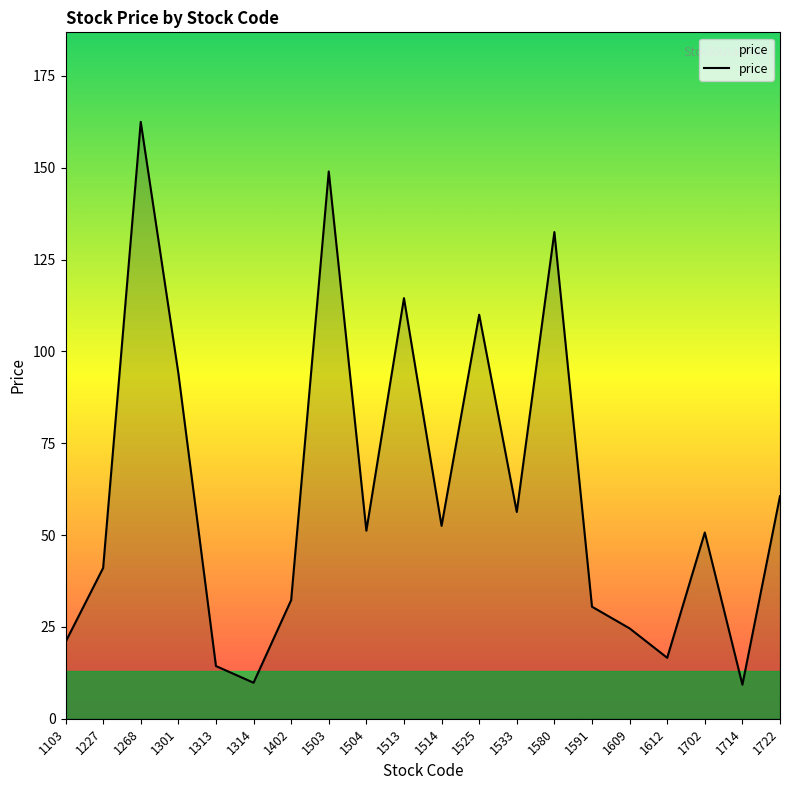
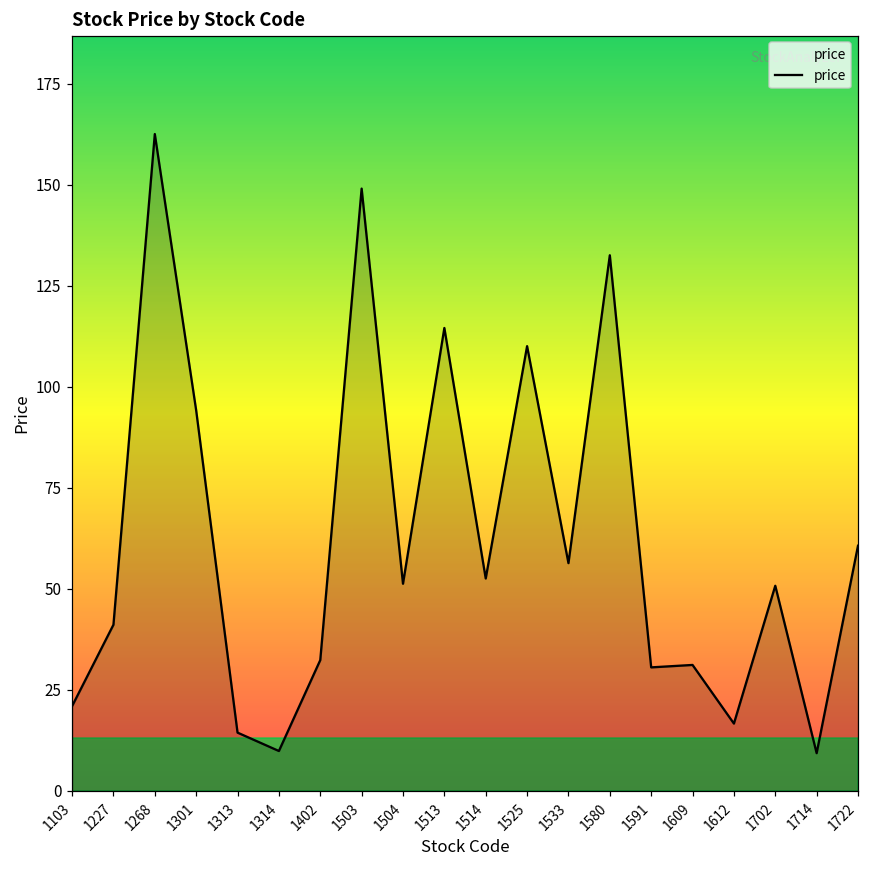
  {
    "1103": 21,
    "1227": 41,
    "1268": 163,
    "1301": 94,
    "1313": 14,
    "1402": 32,
    "1503": 149,
    "1504": 51,
    "1513": 115,
    "1514": 53,
    "1525": 110,
    "1533": 56,
    "1580": 133,
    "1591": 31,
-   "1609": 25,
+   "1609": 31,
    "1612": 17,
    "1702": 51,
    "1722": 61
  }
